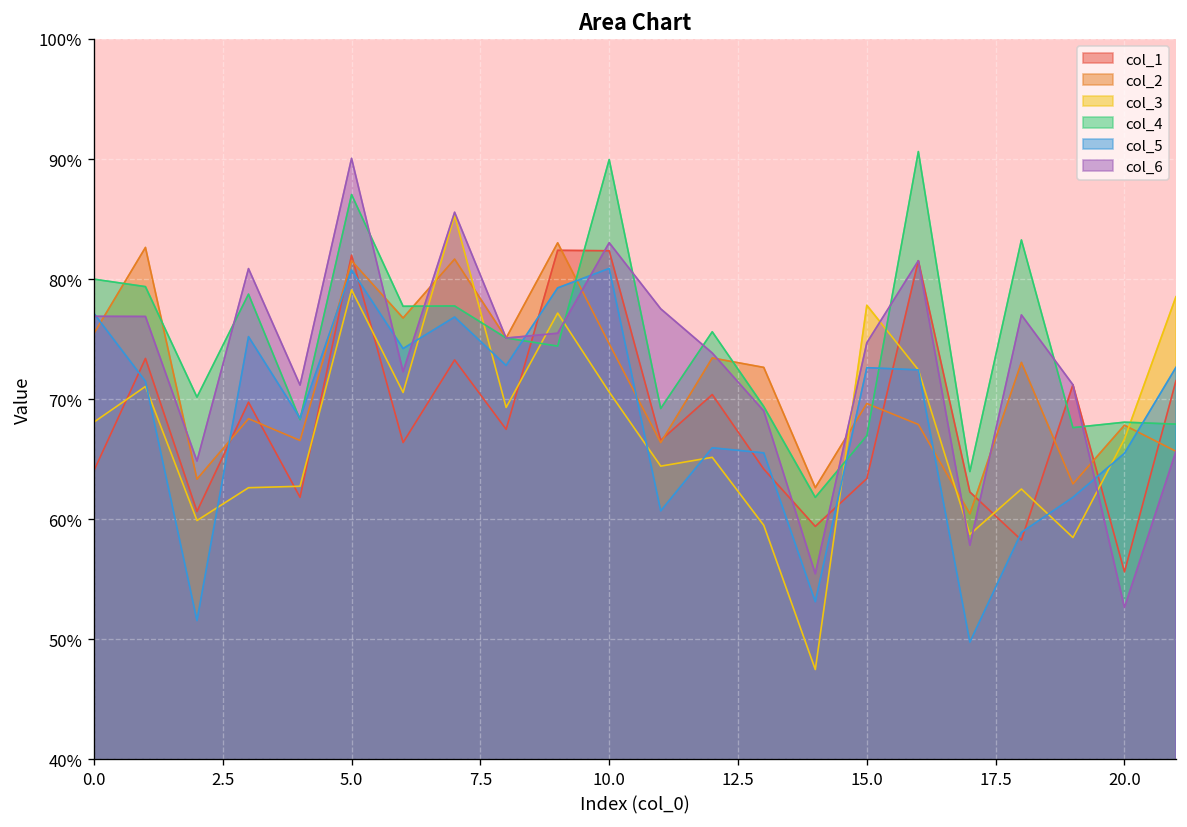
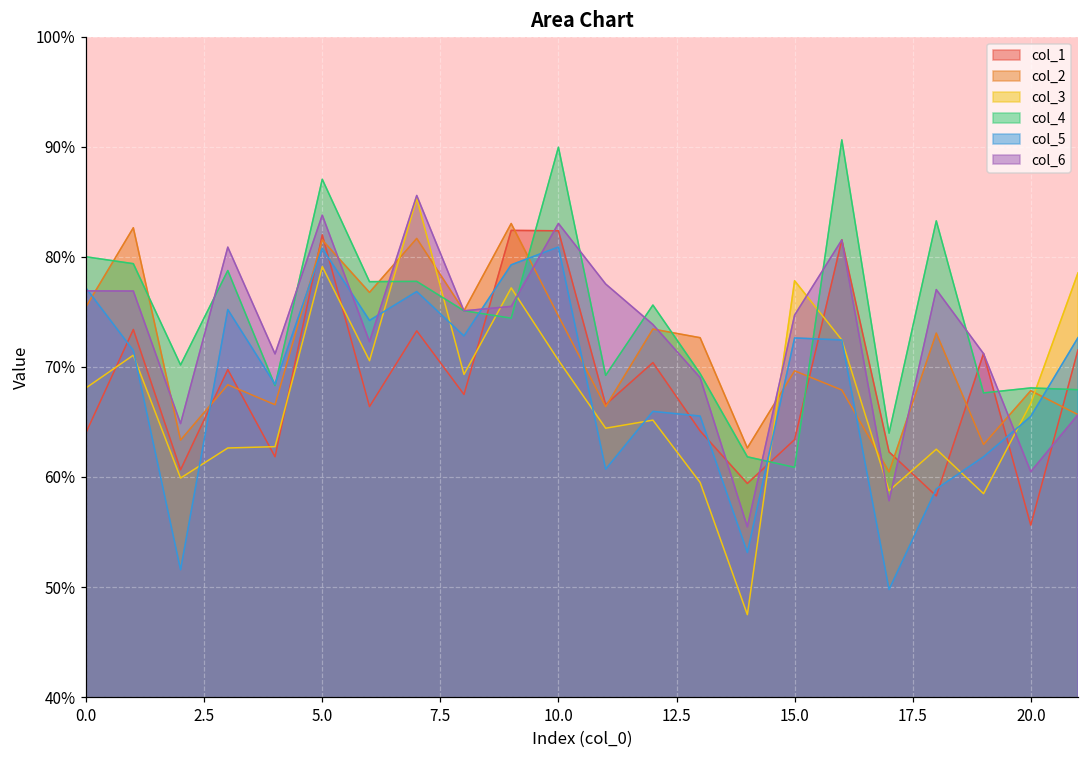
  {
    "col_4": {
      "0.0": "80.0%",
      "5.0": "87.0%",
      "10.0": "90.0%",
-     "15.0": "67.0%"
+     "15.0": "60.9%"
    },
    "col_5": {
      "5.0": "80.8%",
      "10.0": "80.9%",
      "15.0": "72.6%",
      "20.0": "65.5%"
    },
    "col_6": {
-     "5.0": "90.1%",
+     "5.0": "83.8%",
      "10.0": "83.0%",
      "15.0": "74.7%",
-     "20.0": "52.7%"
+     "20.0": "60.5%"
    }
  }
